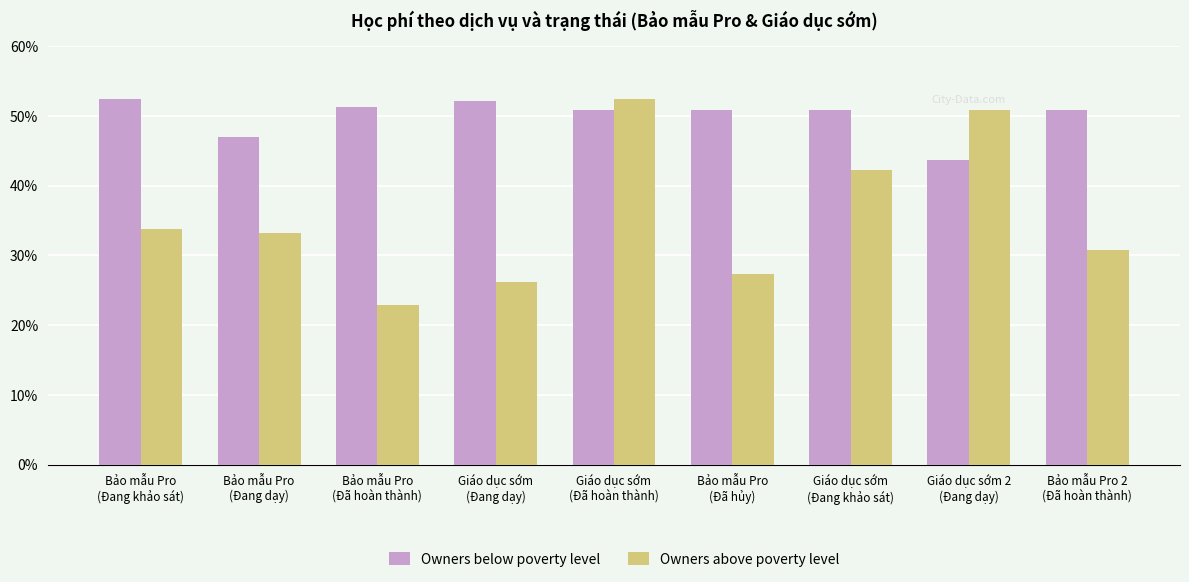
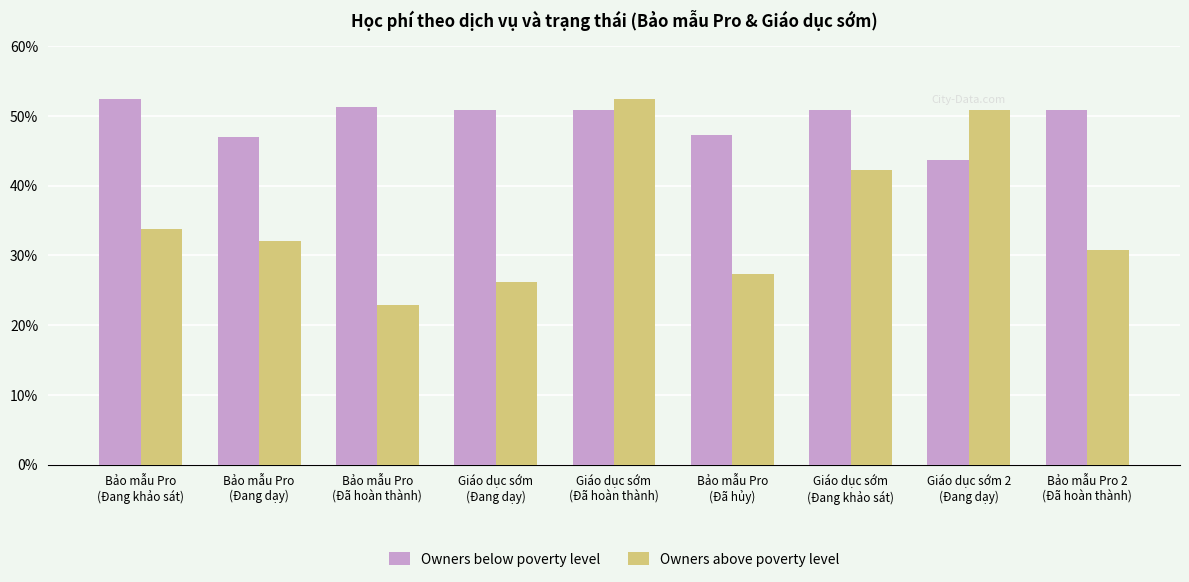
  {
    "Owners below poverty level": {
      "Bảo mẫu Pro (Đang khảo sát)": "52%",
      "Bảo mẫu Pro (Đang dạy)": "47%",
      "Bảo mẫu Pro (Đã hoàn thành)": "51%",
-     "Giáo dục sớm (Đang dạy)": "52%",
+     "Giáo dục sớm (Đang dạy)": "51%",
      "Giáo dục sớm (Đã hoàn thành)": "51%",
-     "Bảo mẫu Pro (Đã hủy)": "51%",
+     "Bảo mẫu Pro (Đã hủy)": "47%",
      "Giáo dục sớm (Đang khảo sát)": "51%",
      "Giáo dục sớm 2 (Đang dạy)": "44%",
      "Bảo mẫu Pro 2 (Đã hoàn thành)": "51%"
    },
    "Owners above poverty level": {
      "Bảo mẫu Pro (Đang khảo sát)": "34%",
-     "Bảo mẫu Pro (Đang dạy)": "33%",
+     "Bảo mẫu Pro (Đang dạy)": "32%",
      "Bảo mẫu Pro (Đã hoàn thành)": "23%",
      "Giáo dục sớm (Đang dạy)": "26%",
      "Giáo dục sớm (Đã hoàn thành)": "52%",
      "Bảo mẫu Pro (Đã hủy)": "27%",
      "Giáo dục sớm (Đang khảo sát)": "42%",
      "Giáo dục sớm 2 (Đang dạy)": "51%",
      "Bảo mẫu Pro 2 (Đã hoàn thành)": "31%"
    }
  }
